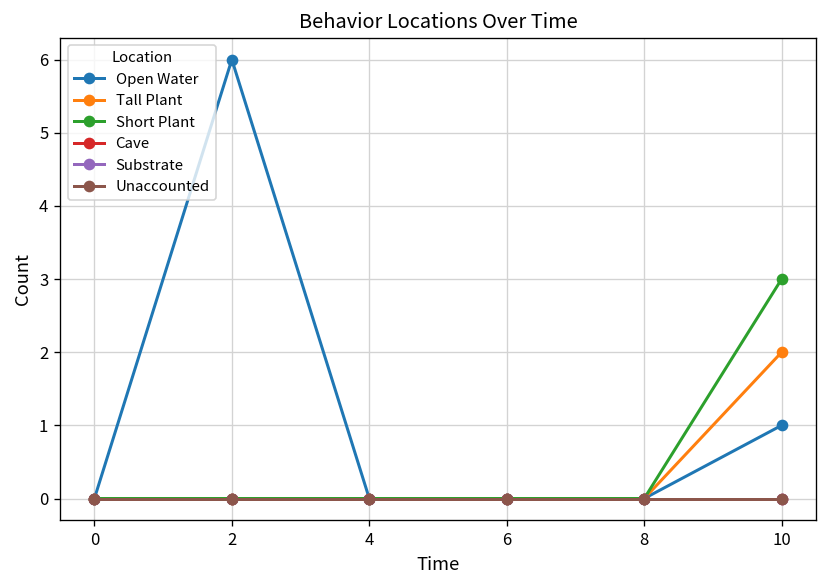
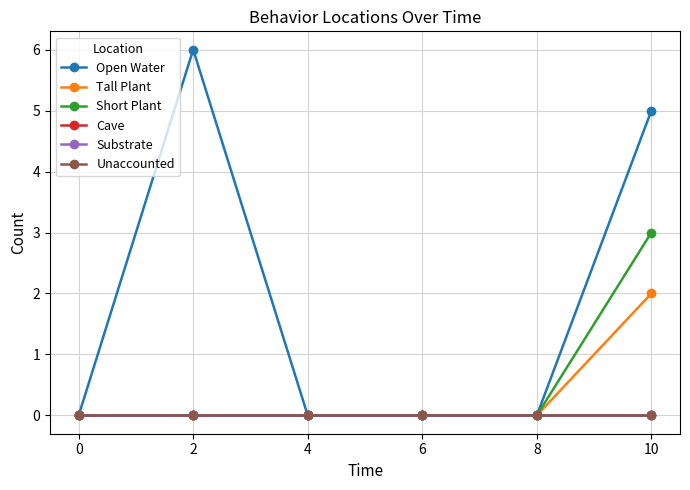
  {
    "Open Water": {
      "2": 6,
-     "10": 1
+     "10": 5
    },
    "Tall Plant": {
      "10": 2
    },
    "Short Plant": {
      "10": 3
    },
    "Unaccounted": {
      "10": 0
    }
  }
